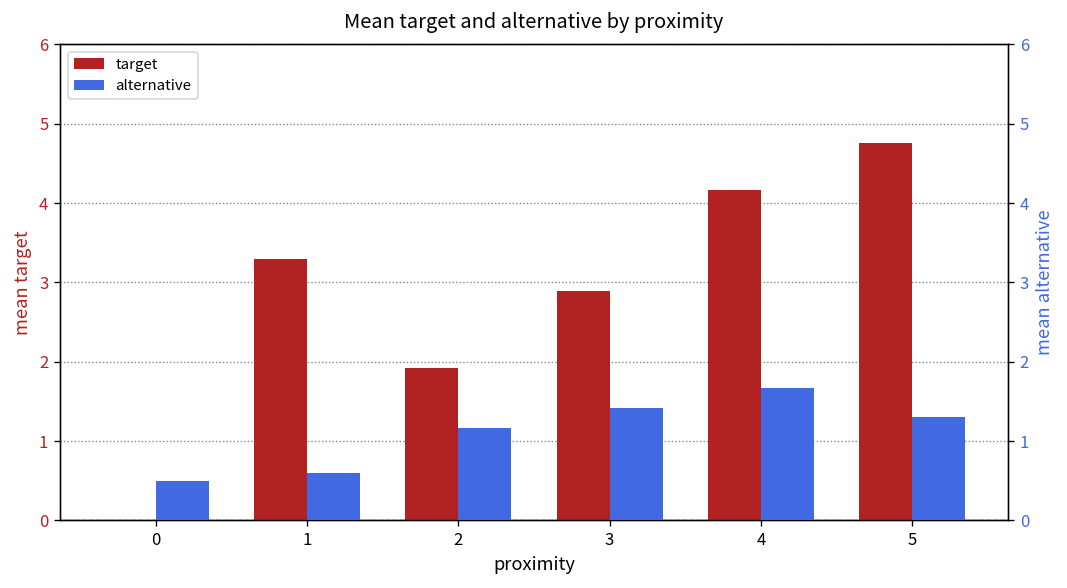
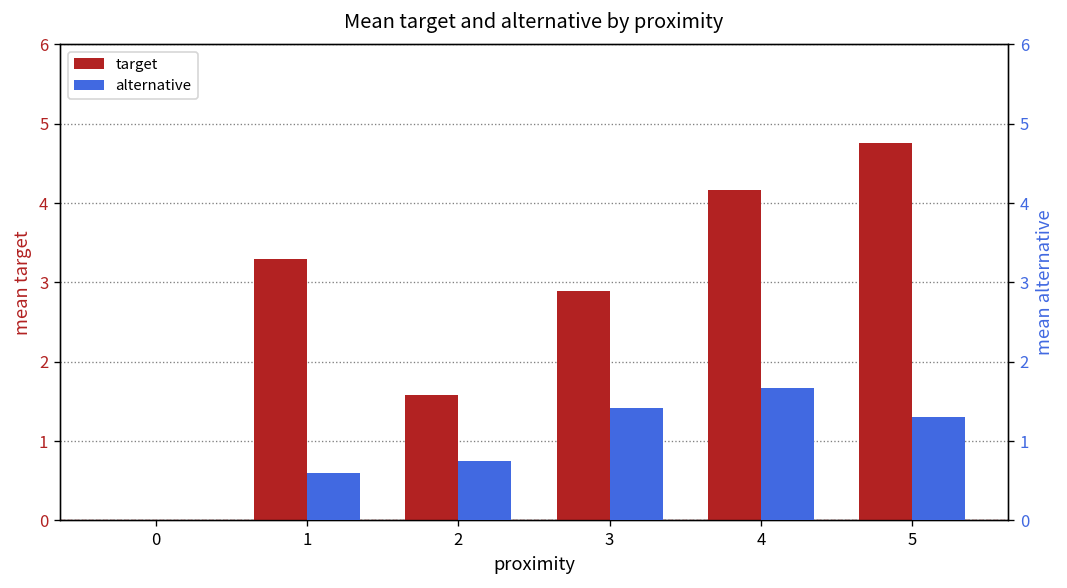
  {
    "target": {
      "0": 0.0,
      "1": 3.3,
-     "2": 1.9,
+     "2": 1.6,
      "3": 2.9,
      "4": 4.2,
      "5": 4.8
    },
    "alternative": {
-     "0": 0.5,
+     "0": 0.0,
      "1": 0.6,
-     "2": 1.2,
+     "2": 0.8,
      "3": 1.4,
      "4": 1.7,
      "5": 1.3
    }
  }
